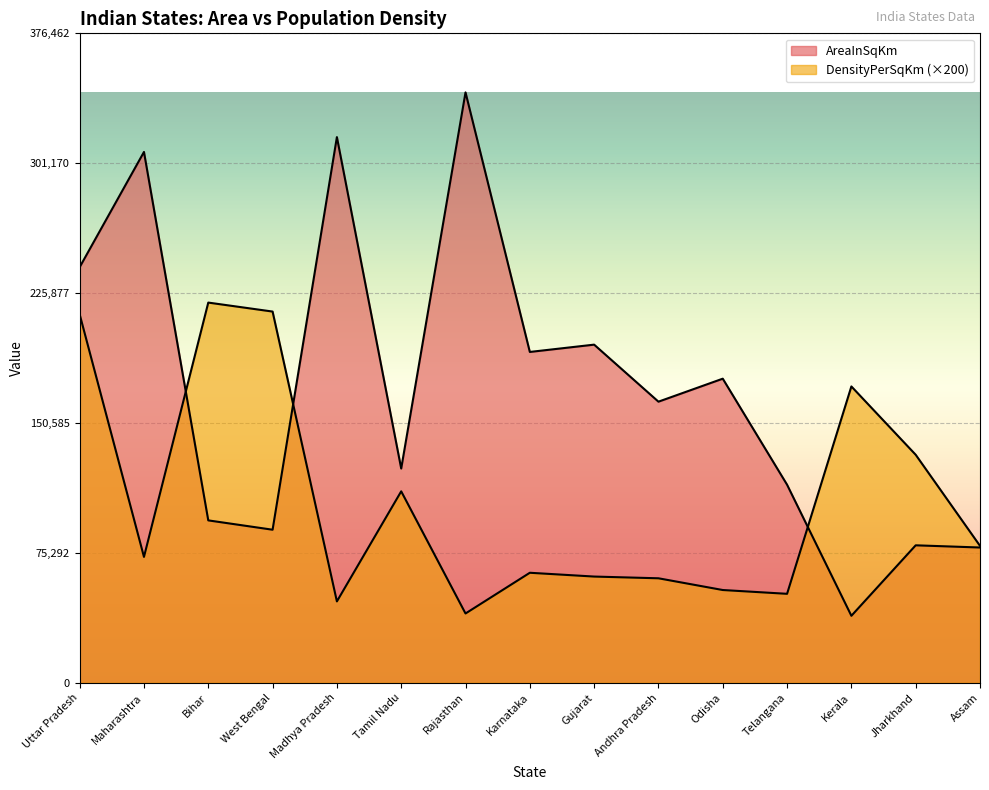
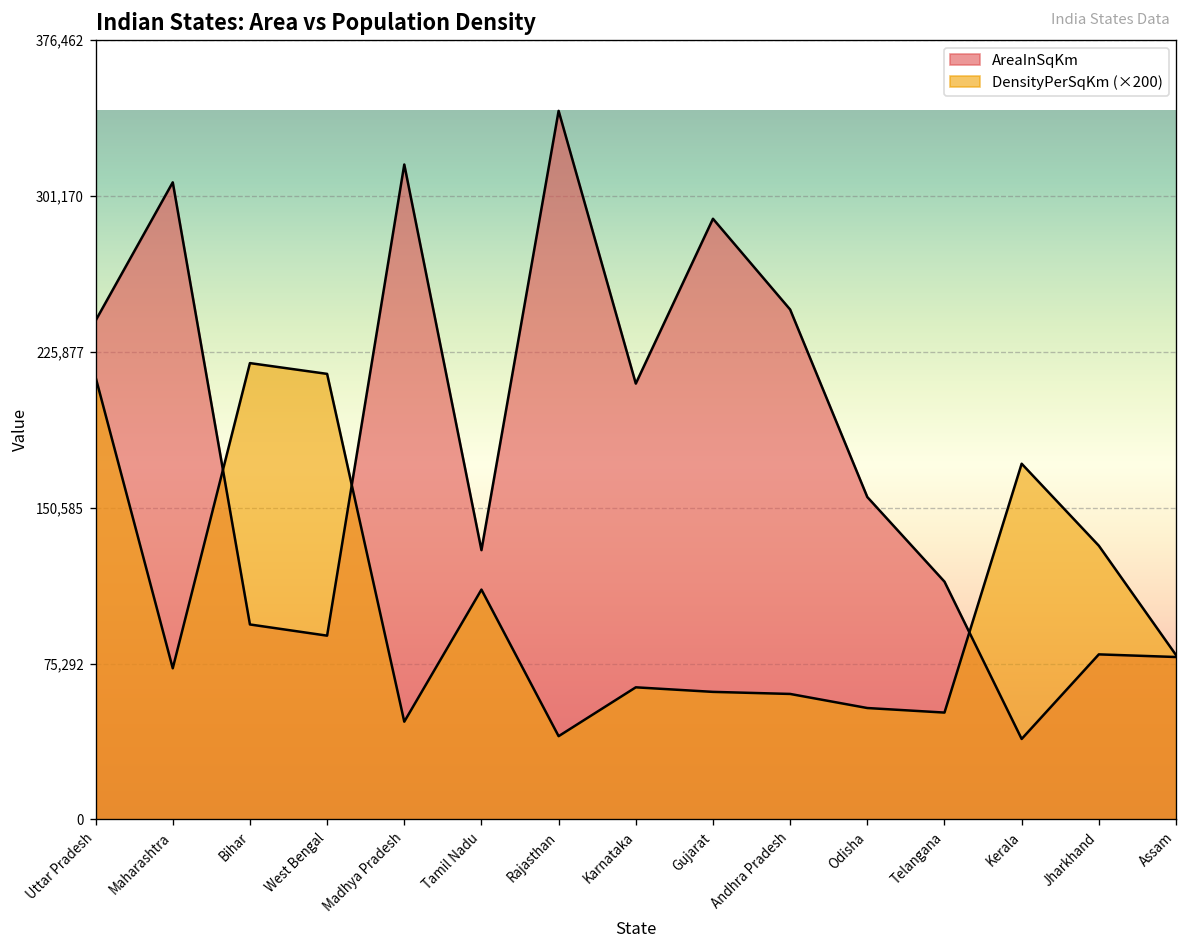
  {
    "AreaInSqKm": {
      "Uttar Pradesh": "241,000",
      "Maharashtra": "308,000",
      "Bihar": "94,000",
      "West Bengal": "89,000",
      "Madhya Pradesh": "316,000",
-     "Tamil Nadu": "124,000",
+     "Tamil Nadu": "130,000",
      "Rajasthan": "342,000",
-     "Karnataka": "192,000",
-     "Gujarat": "196,000",
-     "Andhra Pradesh": "163,000",
-     "Odisha": "176,000",
+     "Karnataka": "211,000",
+     "Gujarat": "290,000",
+     "Andhra Pradesh": "246,000",
+     "Odisha": "156,000",
      "Telangana": "115,000",
      "Kerala": "39,000",
      "Jharkhand": "80,000"
    },
    "DensityPerSqKm (×200)": {
      "Uttar Pradesh": "214,000",
      "Maharashtra": "73,000",
      "Bihar": "220,000",
      "West Bengal": "215,000",
      "Madhya Pradesh": "47,000",
      "Tamil Nadu": "111,000",
      "Rajasthan": "40,000",
      "Karnataka": "64,000",
      "Gujarat": "62,000",
      "Andhra Pradesh": "61,000",
      "Odisha": "54,000",
      "Telangana": "52,000",
      "Kerala": "172,000",
      "Jharkhand": "132,000"
    }
  }
